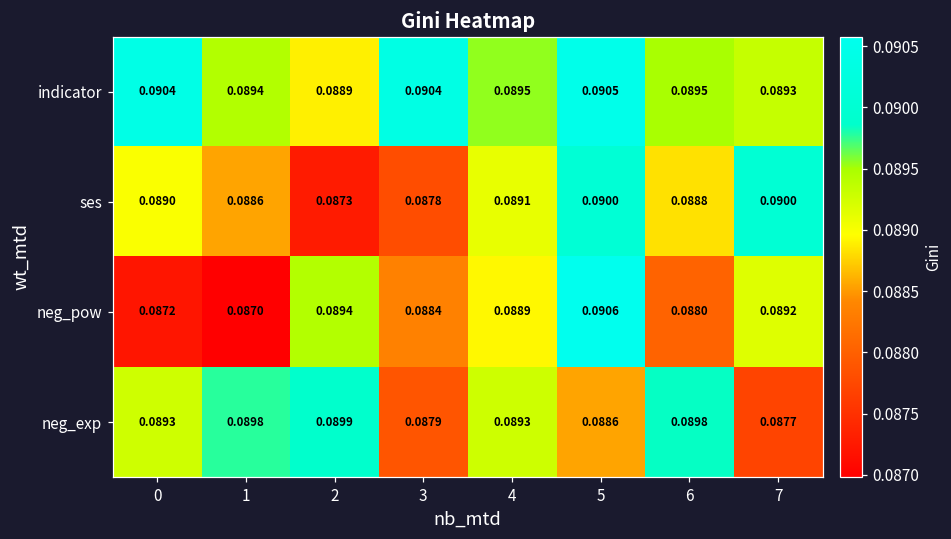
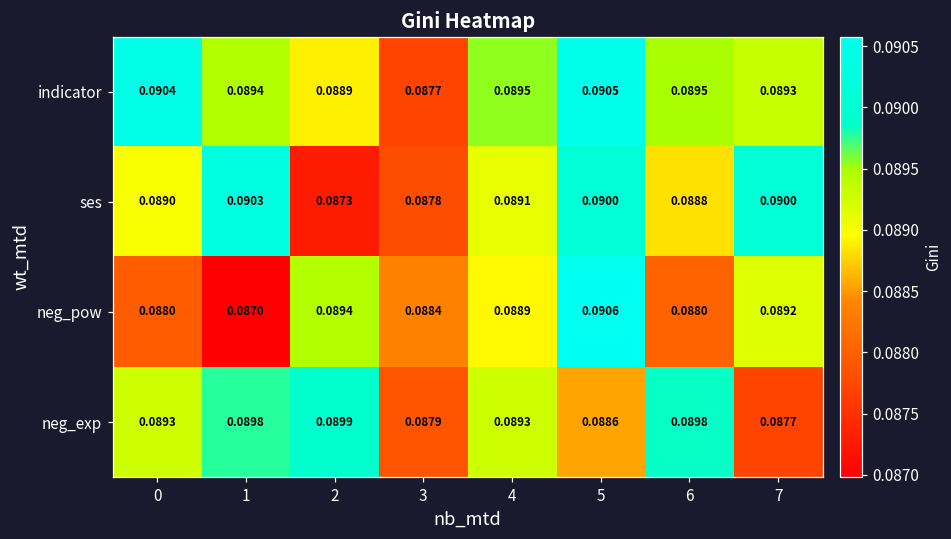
  {
    "indicator": {
      "0": 0.0904,
      "1": 0.0894,
      "2": 0.0889,
-     "3": 0.0904,
+     "3": 0.0877,
      "4": 0.0895,
      "5": 0.0905,
      "6": 0.0895,
      "7": 0.0893
    },
    "ses": {
      "0": 0.0890,
-     "1": 0.0886,
+     "1": 0.0903,
      "2": 0.0873,
      "3": 0.0878,
      "4": 0.0891,
      "5": 0.0900,
      "6": 0.0888,
      "7": 0.0900
    },
    "neg_pow": {
-     "0": 0.0872,
+     "0": 0.0880,
      "1": 0.0870,
      "2": 0.0894,
      "3": 0.0884,
      "4": 0.0889,
      "5": 0.0906,
      "6": 0.0880,
      "7": 0.0892
    },
    "neg_exp": {
      "0": 0.0893,
      "1": 0.0898,
      "2": 0.0899,
      "3": 0.0879,
      "4": 0.0893,
      "5": 0.0886,
      "6": 0.0898,
      "7": 0.0877
    }
  }
